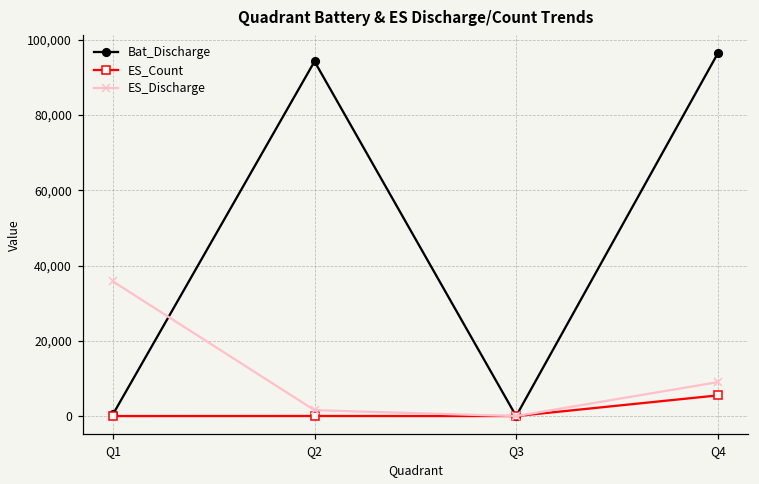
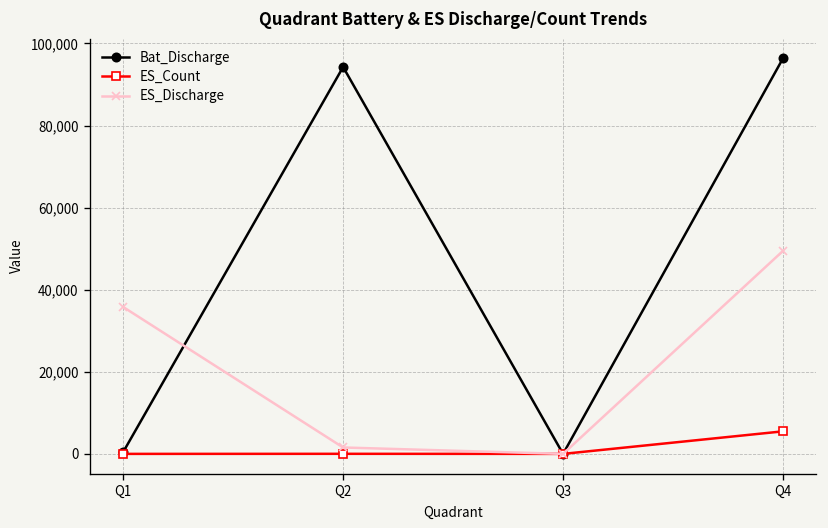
  {
    "Bat_Discharge": {
      "Q2": "94,000",
      "Q4": "96,000"
    },
    "ES_Count": {
      "Q2": "0",
      "Q4": "5,000"
    },
    "ES_Discharge": {
      "Q1": "36,000",
      "Q2": "2,000",
-     "Q4": "9,000"
+     "Q4": "49,000"
    }
  }
